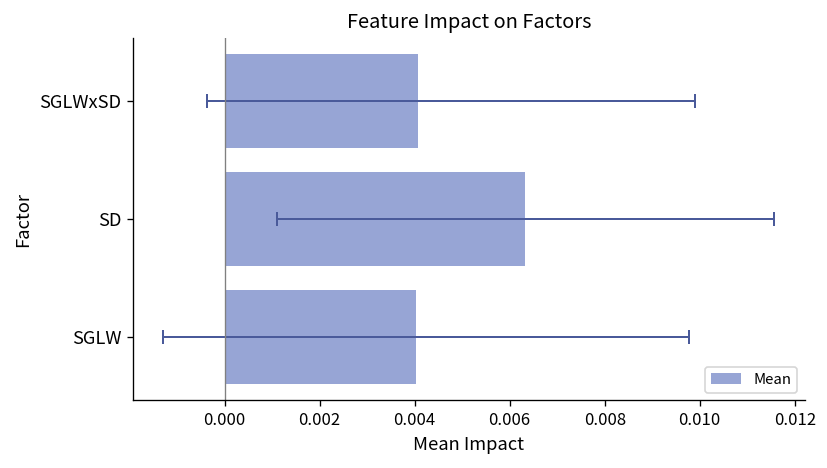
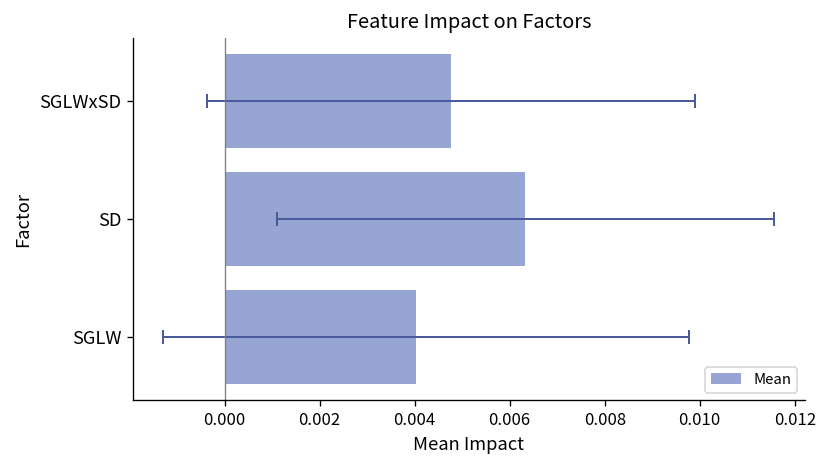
  {
    "Mean": {
-     "SGLWxSD": 0.0041,
+     "SGLWxSD": 0.0048,
      "SD": 0.0063,
      "SGLW": 0.0040
    }
  }
